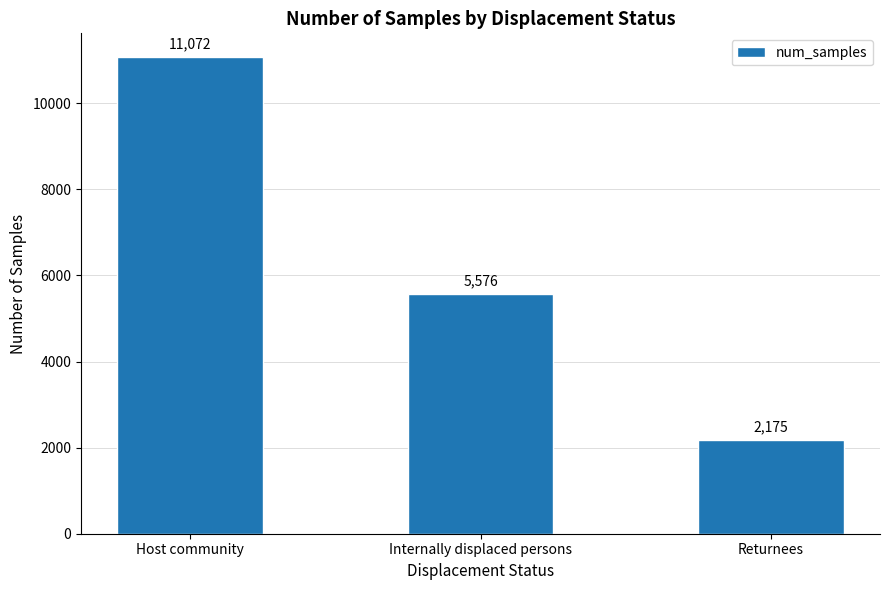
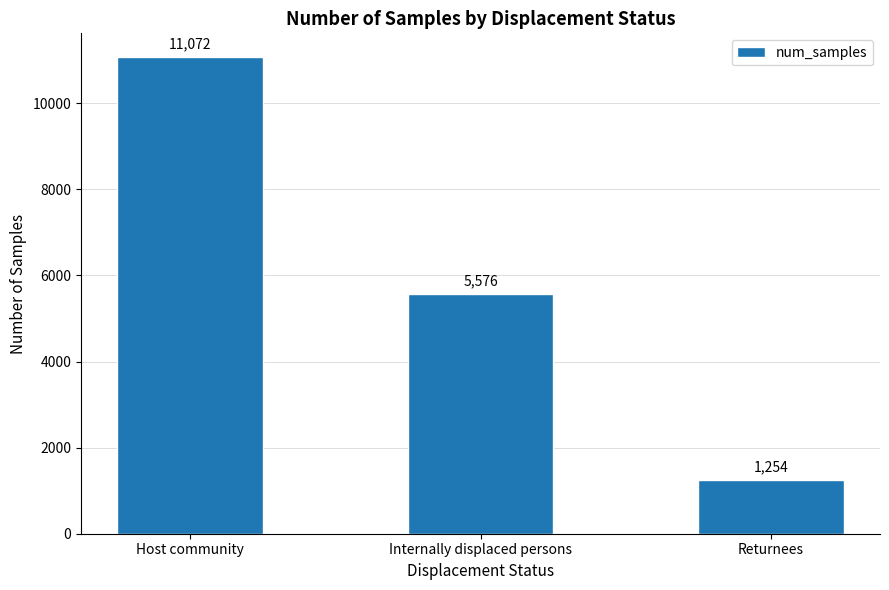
  {
    "Host community": "11,072",
    "Internally displaced persons": "5,576",
-   "Returnees": "2,175"
+   "Returnees": "1,254"
  }
